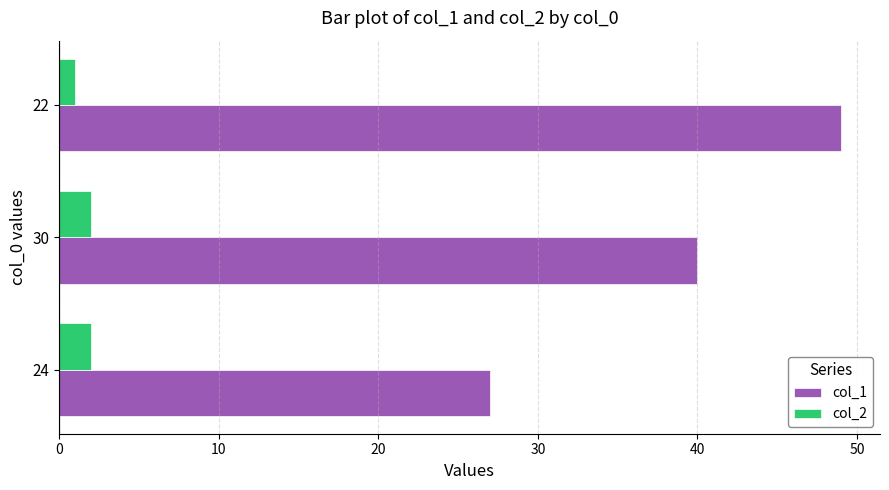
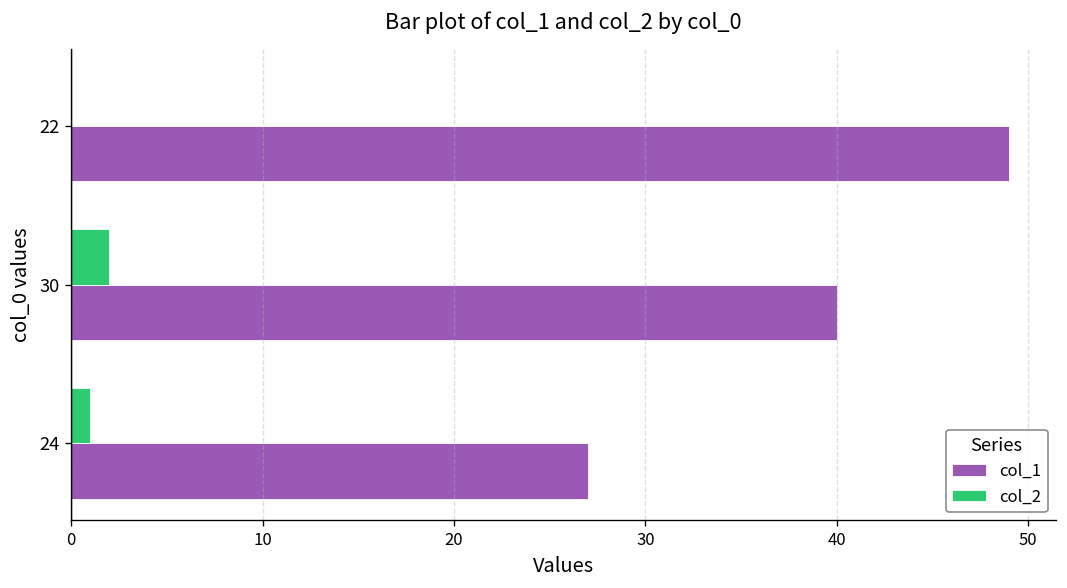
  {
    "col_1": {
      "22": 49,
      "30": 40,
      "24": 27
    },
    "col_2": {
-     "22": 1,
+     "22": 0,
      "30": 2,
-     "24": 2
+     "24": 1
    }
  }
